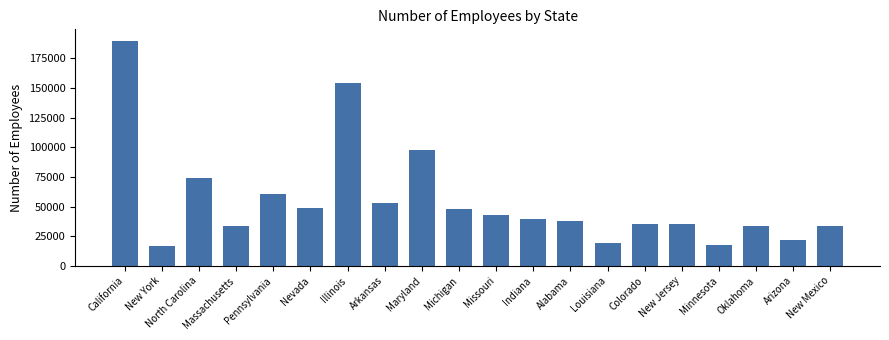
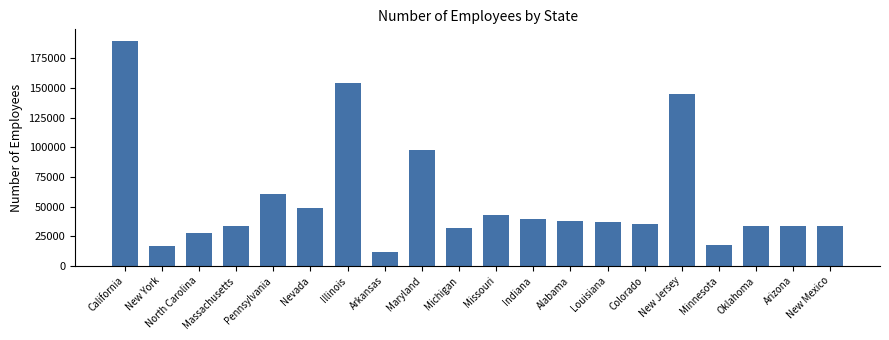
  {
    "California": 190000,
    "New York": 16000,
-   "North Carolina": 74000,
+   "North Carolina": 28000,
    "Massachusetts": 34000,
    "Pennsylvania": 61000,
    "Nevada": 48000,
    "Illinois": 154000,
-   "Arkansas": 53000,
+   "Arkansas": 11000,
    "Maryland": 98000,
-   "Michigan": 48000,
+   "Michigan": 32000,
    "Missouri": 43000,
    "Indiana": 40000,
    "Alabama": 38000,
-   "Louisiana": 19000,
+   "Louisiana": 37000,
    "Colorado": 35000,
-   "New Jersey": 35000,
+   "New Jersey": 145000,
    "Minnesota": 18000,
    "Oklahoma": 34000,
-   "Arizona": 21000,
+   "Arizona": 34000,
    "New Mexico": 33000
  }
